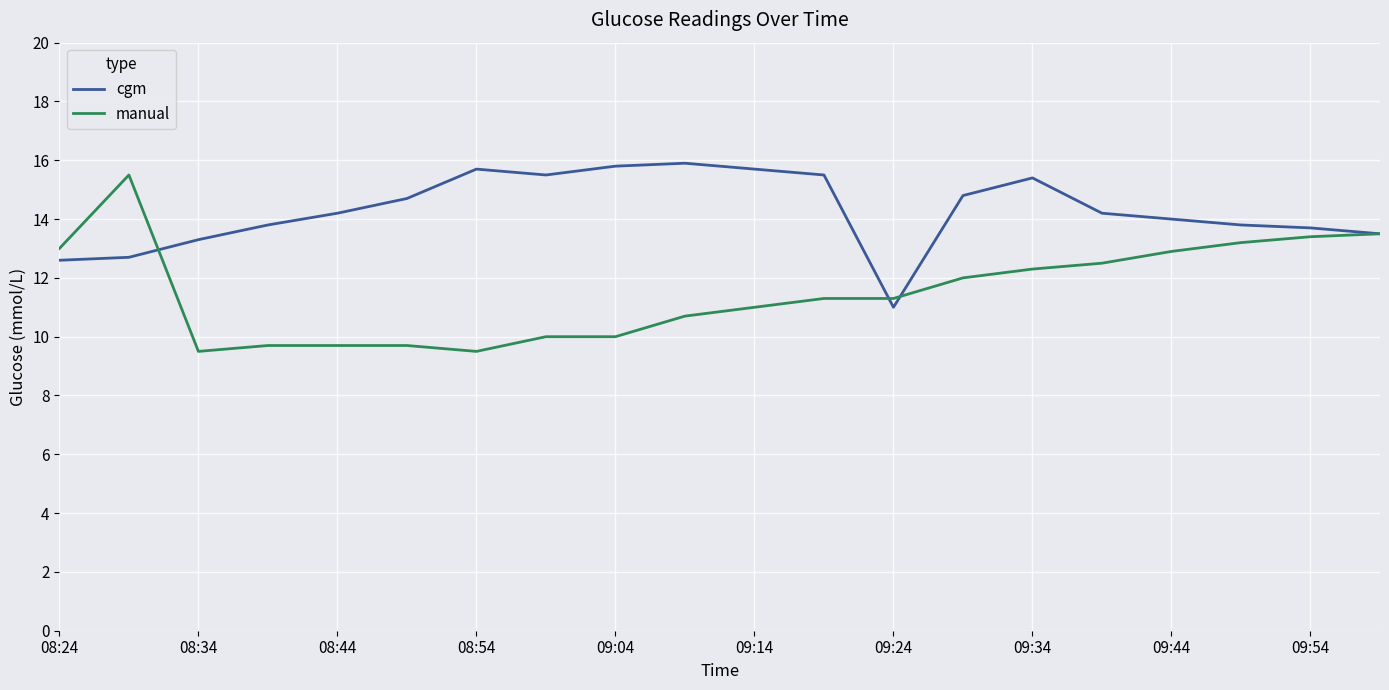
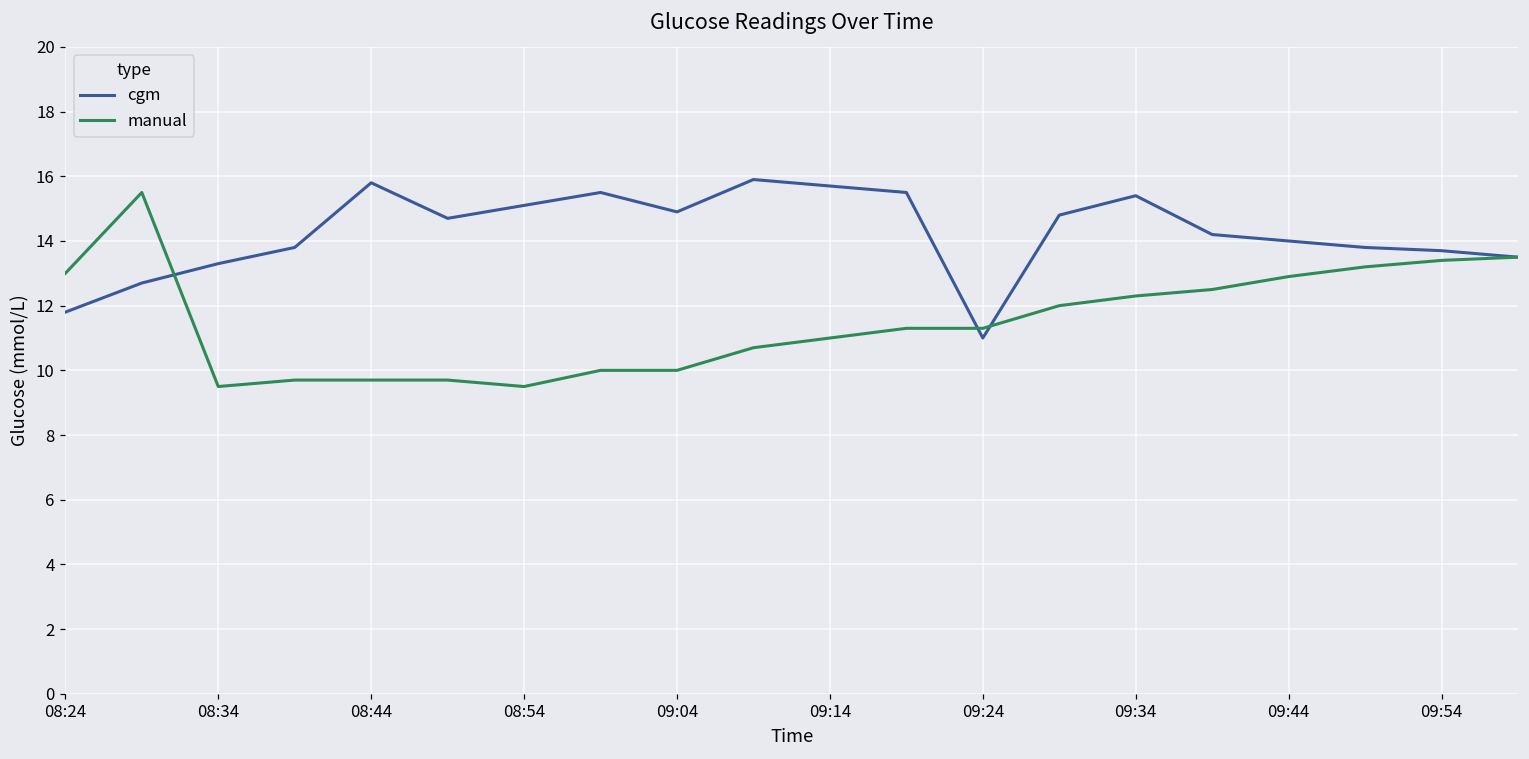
  {
    "cgm": {
-     "08:24": 12.6,
+     "08:24": 11.8,
      "08:34": 13.3,
-     "08:44": 14.2,
-     "08:54": 15.7,
-     "09:04": 15.8,
+     "08:44": 15.8,
+     "08:54": 15.1,
+     "09:04": 14.9,
      "09:14": 15.7,
      "09:24": 11.0,
      "09:34": 15.4,
      "09:44": 14.0,
      "09:54": 13.7
    },
    "manual": {
      "08:24": 13.0,
      "08:34": 9.5,
      "08:44": 9.7,
      "08:54": 9.5,
      "09:04": 10.0,
      "09:14": 11.0,
      "09:24": 11.3,
      "09:34": 12.3,
      "09:44": 12.9,
      "09:54": 13.4
    }
  }
